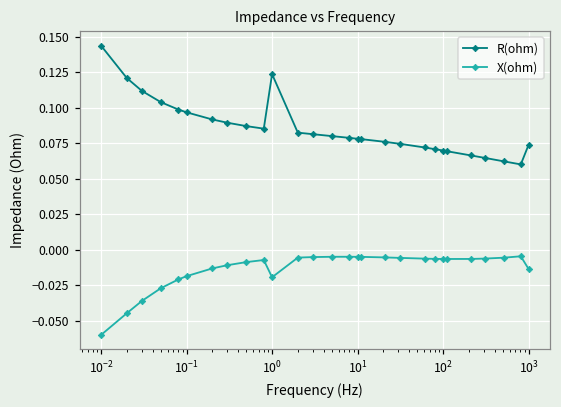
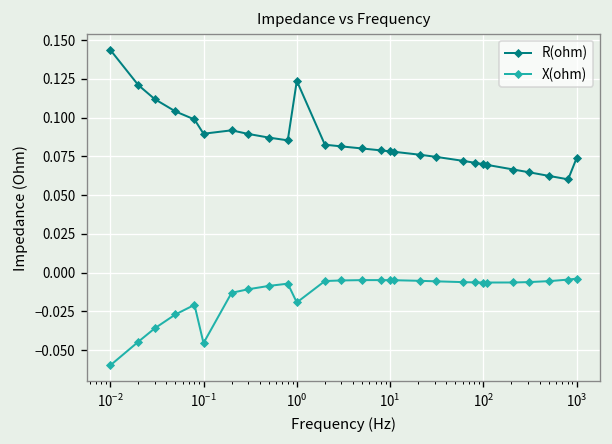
  {
    "R(ohm)": {
      "10^-2": 0.144,
-     "10^-1": 0.097,
+     "10^-1": 0.090,
      "10^0": 0.124,
      "10^1": 0.078,
      "10^2": 0.070,
      "10^3": 0.074
    },
    "X(ohm)": {
      "10^-2": -0.060,
-     "10^-1": -0.019,
+     "10^-1": -0.045,
      "10^0": -0.019,
      "10^1": -0.005,
      "10^2": -0.006,
-     "10^3": -0.013
+     "10^3": -0.004
    }
  }
